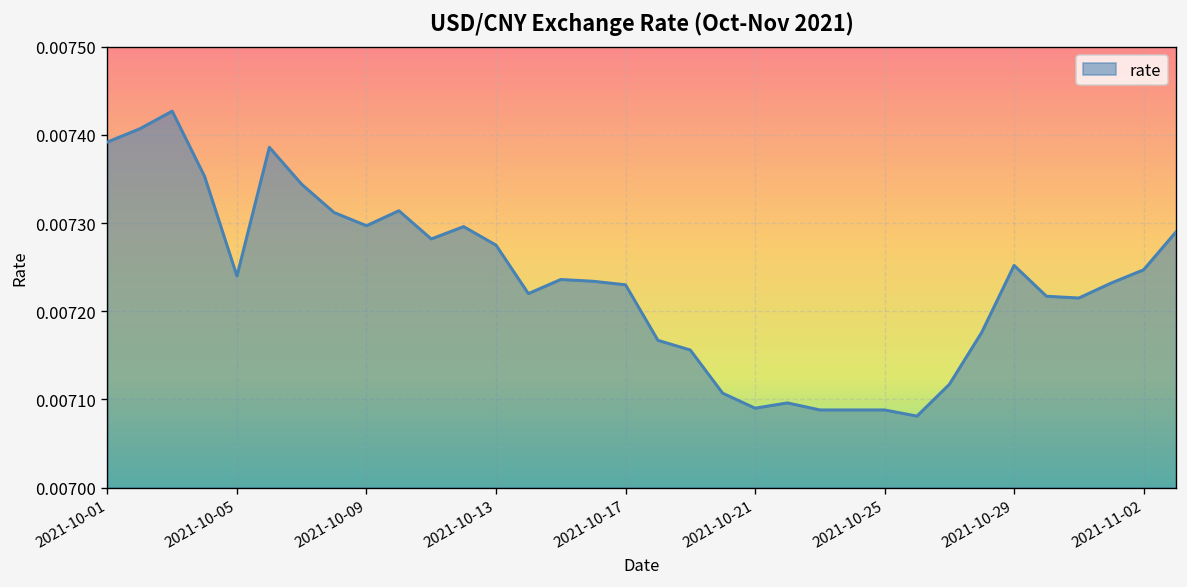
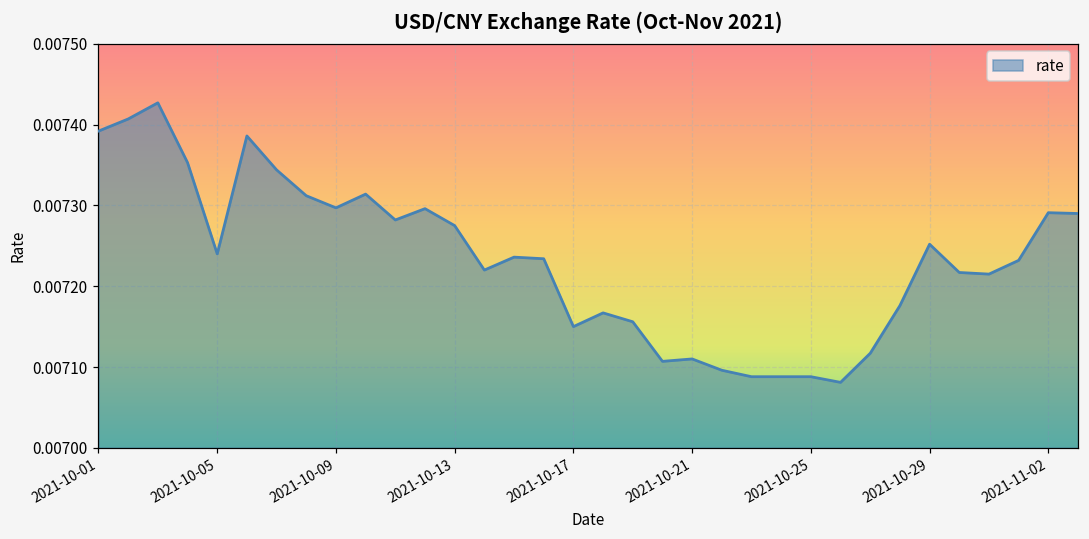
  {
    "2021-10-01": 0.00739,
    "2021-10-05": 0.00724,
    "2021-10-09": 0.00730,
    "2021-10-13": 0.00728,
-   "2021-10-17": 0.00723,
-   "2021-10-21": 0.00709,
+   "2021-10-17": 0.00715,
+   "2021-10-21": 0.00711,
    "2021-10-25": 0.00709,
    "2021-10-29": 0.00725,
-   "2021-11-02": 0.00725
+   "2021-11-02": 0.00729
  }
